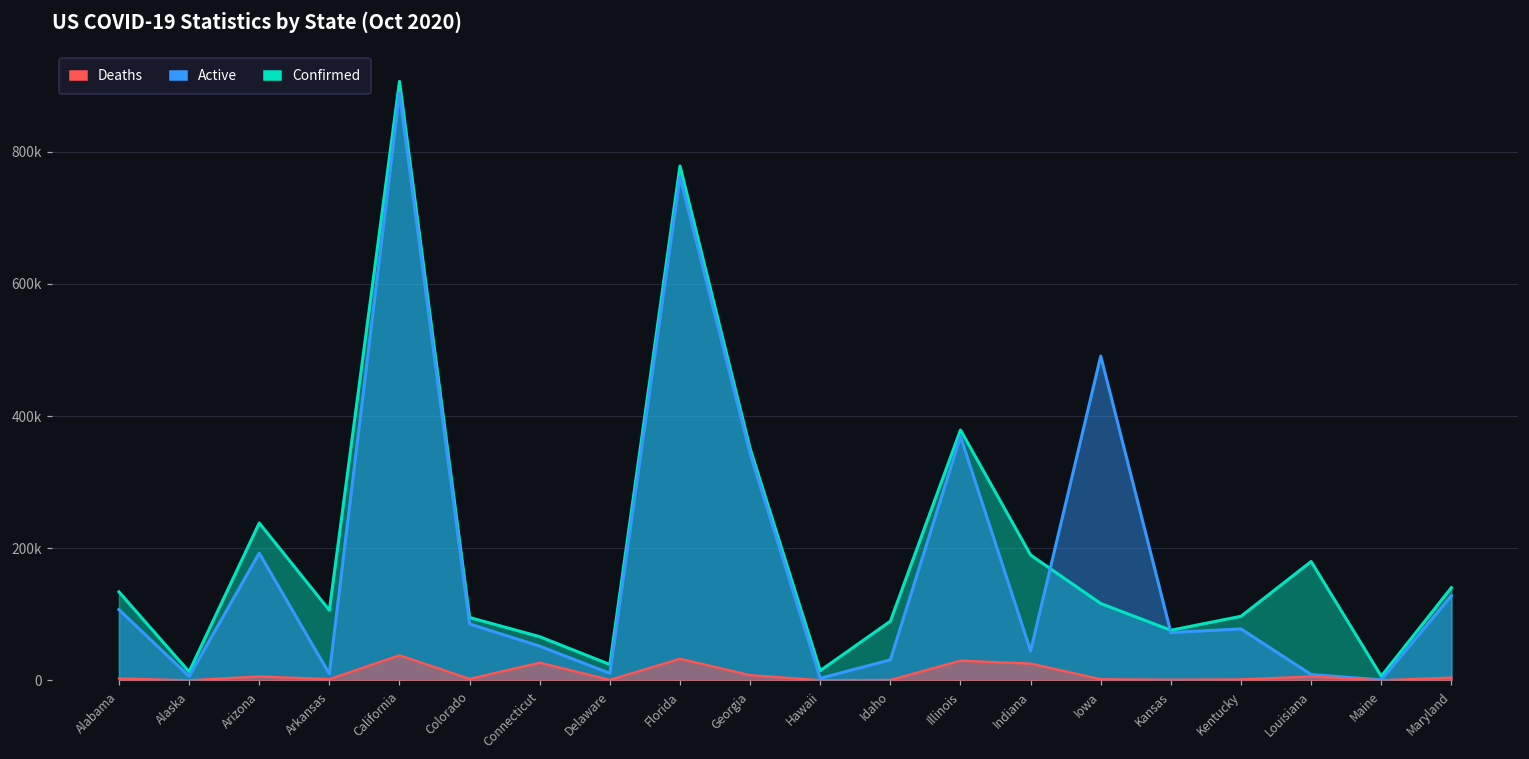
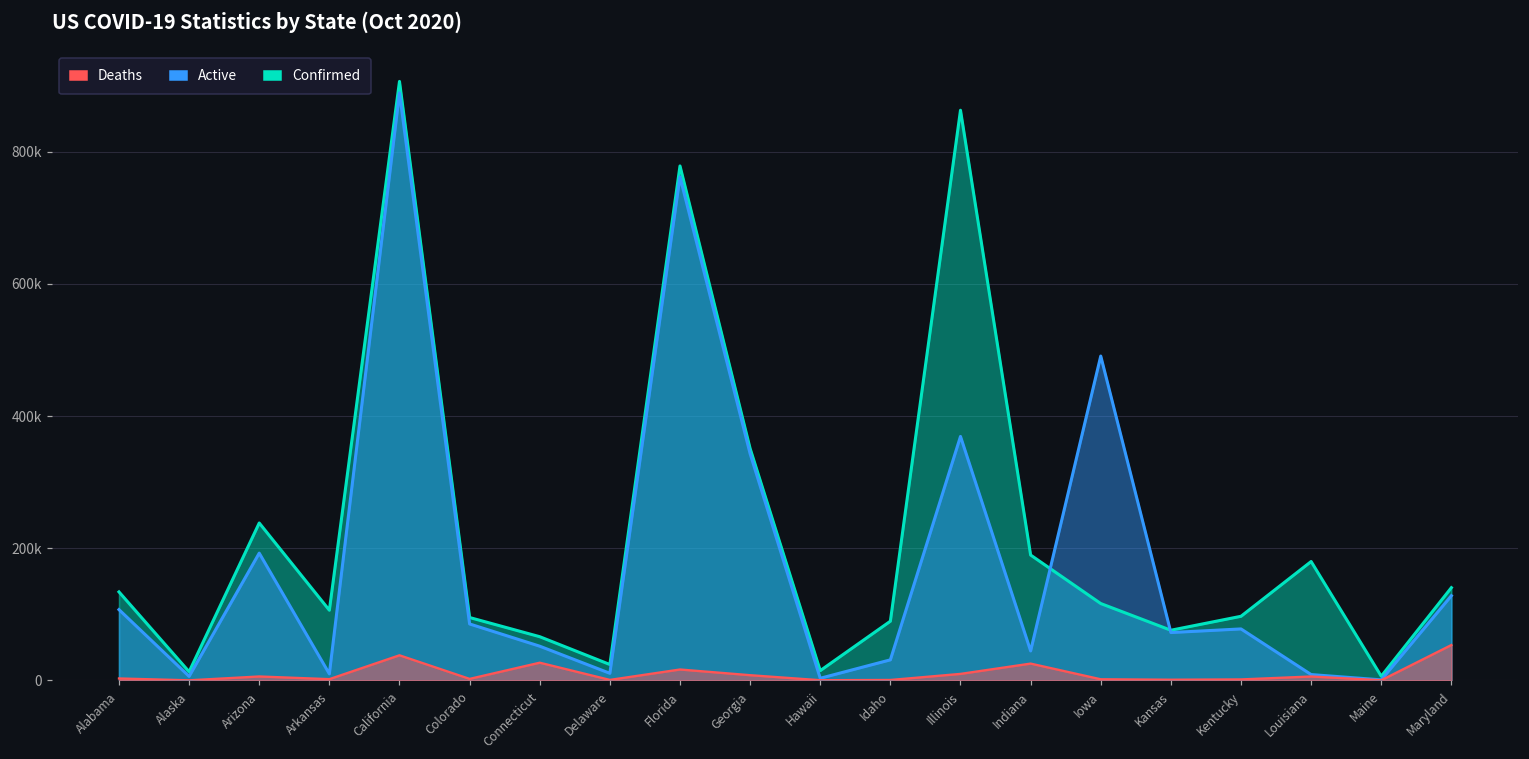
  {
    "Confirmed": {
      "Alabama": 130000,
      "Alaska": 10000,
      "Arizona": 240000,
      "Arkansas": 110000,
      "California": 910000,
      "Colorado": 100000,
      "Connecticut": 70000,
      "Delaware": 20000,
      "Florida": 780000,
      "Georgia": 350000,
      "Hawaii": 10000,
      "Idaho": 90000,
-     "Illinois": 380000,
+     "Illinois": 860000,
      "Indiana": 190000,
      "Iowa": 120000,
      "Kentucky": 100000,
      "Louisiana": 180000,
      "Maine": 10000,
      "Maryland": 140000
    },
    "Active": {
      "Alabama": 110000,
      "Alaska": 10000,
      "Arizona": 190000,
      "Arkansas": 10000,
      "California": 890000,
      "Colorado": 90000,
      "Connecticut": 50000,
      "Delaware": 10000,
      "Florida": 760000,
      "Georgia": 340000,
      "Idaho": 30000,
      "Illinois": 370000,
      "Indiana": 40000,
      "Iowa": 490000,
      "Kentucky": 80000,
      "Maryland": 130000
    },
    "Deaths": {
      "Alabama": 0,
      "Alaska": 0,
      "Arizona": 10000,
      "Arkansas": 0,
      "California": 40000,
      "Colorado": 0,
      "Connecticut": 30000,
      "Delaware": 0,
-     "Florida": 30000,
+     "Florida": 20000,
      "Georgia": 10000,
      "Idaho": 0,
-     "Illinois": 30000,
+     "Illinois": 10000,
      "Indiana": 30000,
      "Iowa": 0,
      "Kansas": 0,
      "Kentucky": 0,
-     "Maryland": 0
+     "Maryland": 50000
    }
  }
